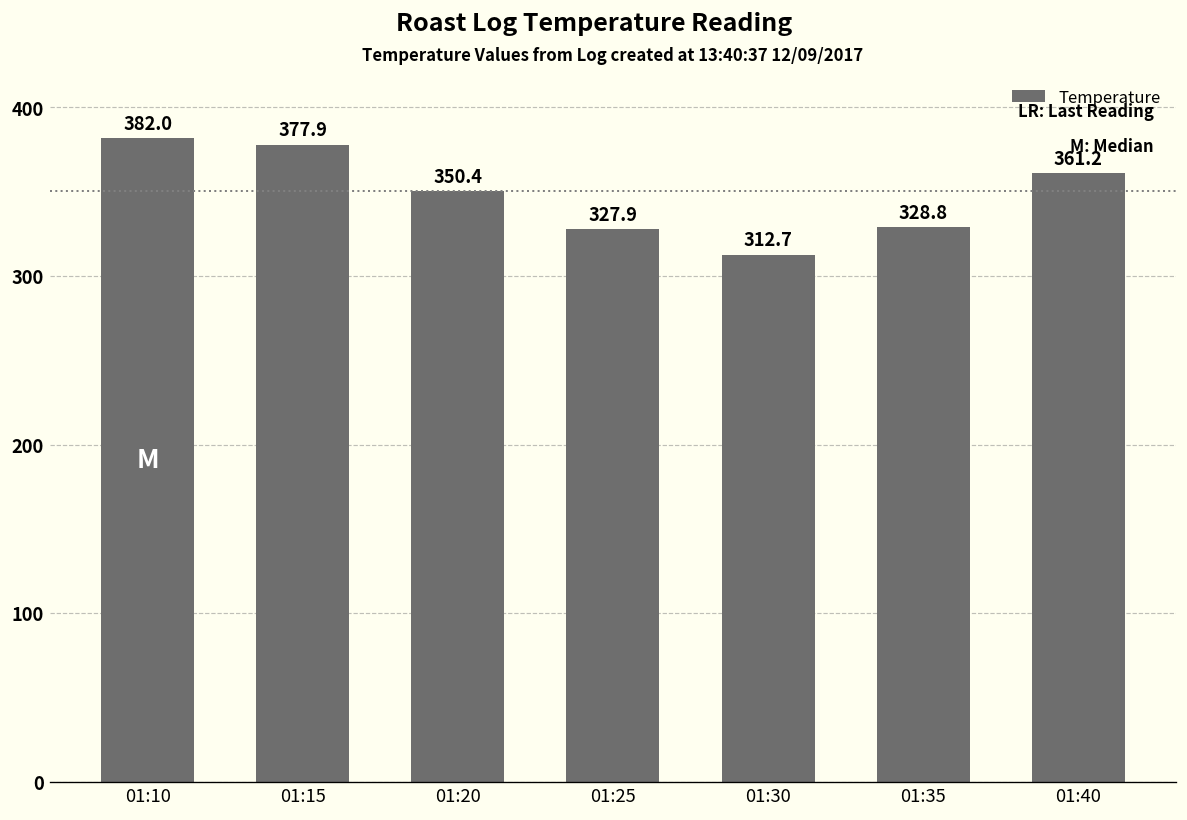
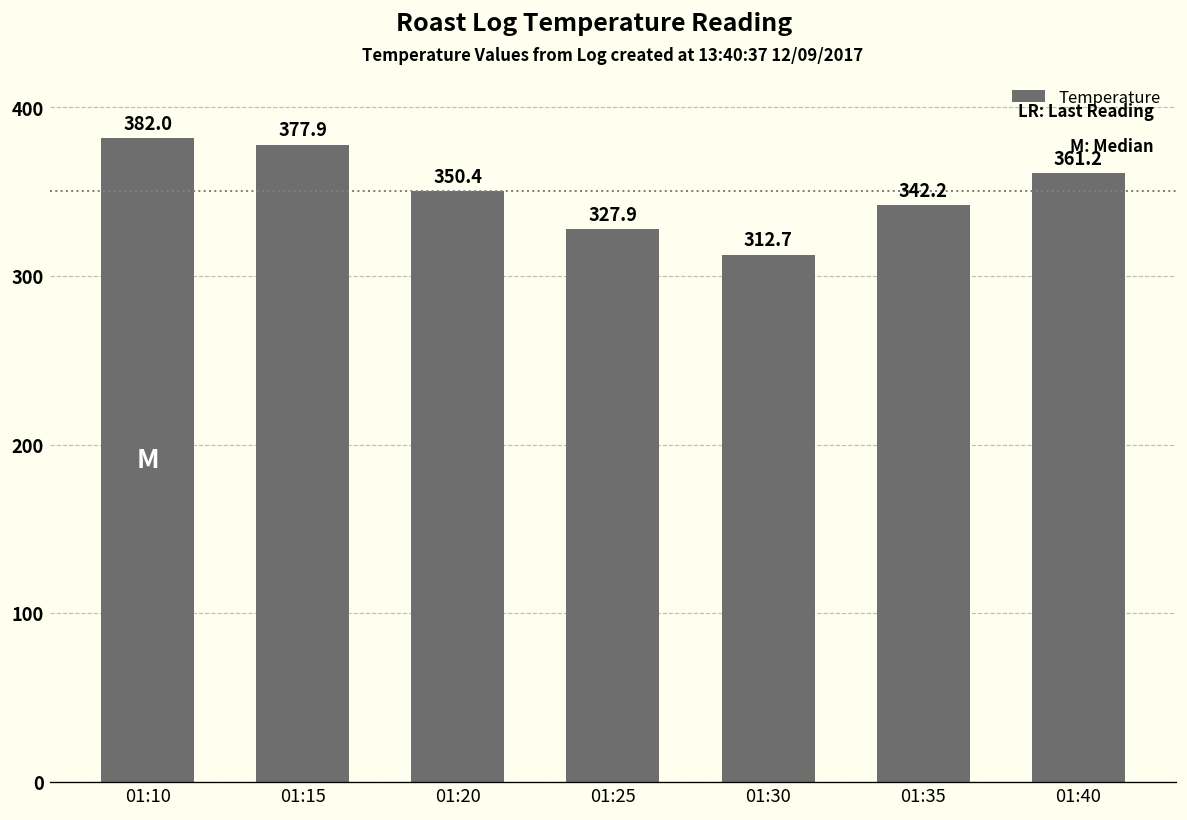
  {
    "01:10": 382.0,
    "01:15": 377.9,
    "01:20": 350.4,
    "01:25": 327.9,
    "01:30": 312.7,
-   "01:35": 328.8
+   "01:35": 342.2
  }
